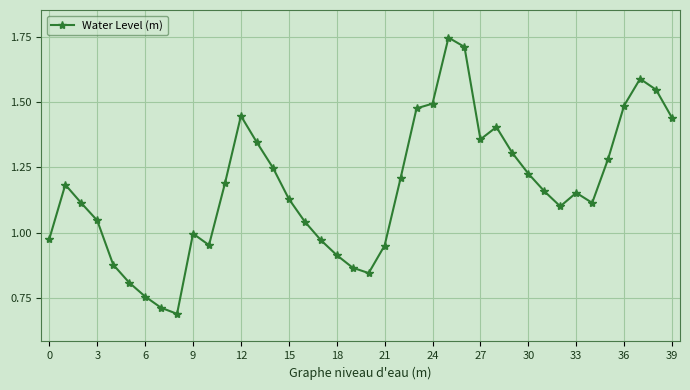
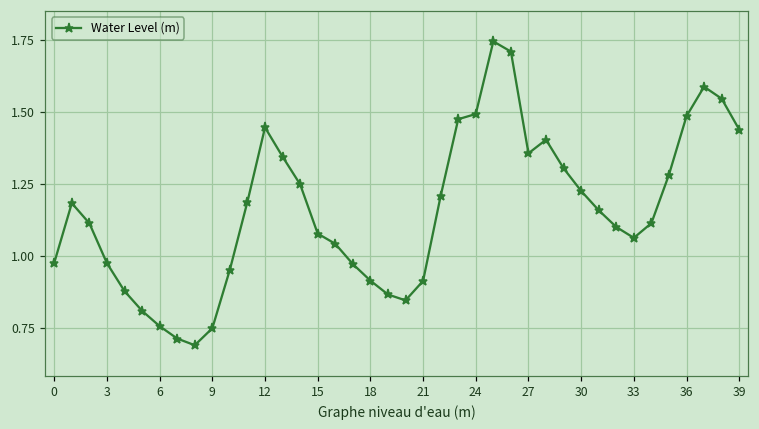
  {
    "0": 0.98,
-   "3": 1.05,
+   "3": 0.98,
    "6": 0.76,
-   "9": 1.00,
+   "9": 0.75,
    "12": 1.45,
-   "15": 1.13,
+   "15": 1.08,
    "18": 0.91,
-   "21": 0.95,
+   "21": 0.91,
    "24": 1.49,
    "27": 1.36,
    "30": 1.23,
-   "33": 1.15,
+   "33": 1.06,
    "36": 1.49,
    "39": 1.44
  }
